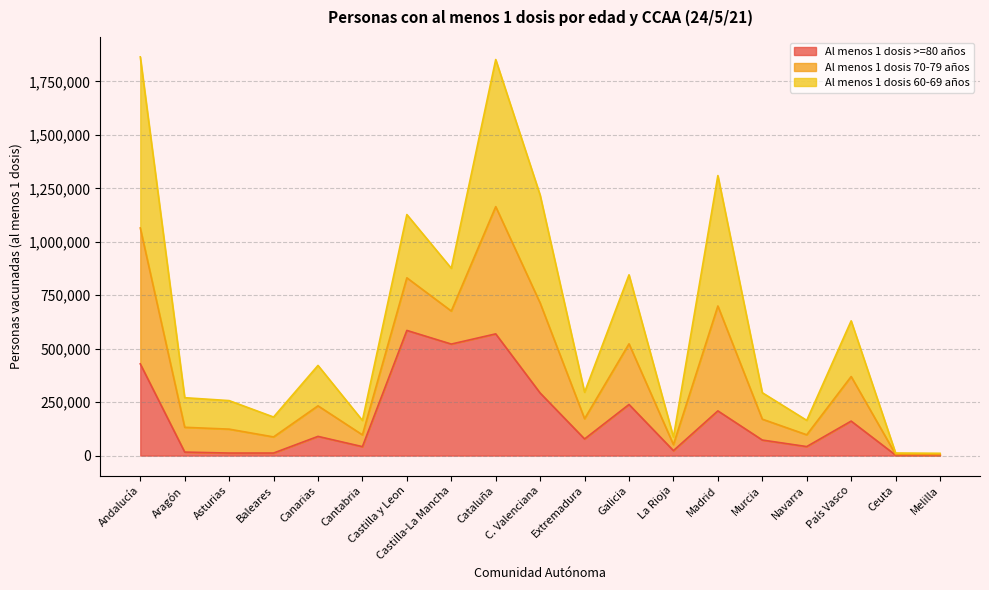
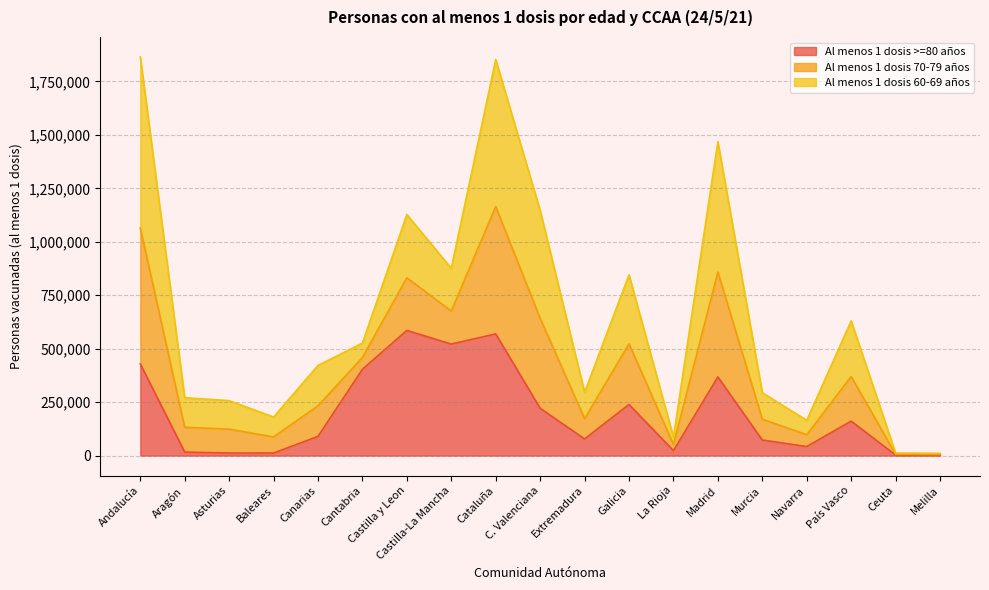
  {
    "Al menos 1 dosis >=80 años": {
      "Andalucía": "430,000",
      "Aragón": "20,000",
      "Asturias": "10,000",
      "Baleares": "10,000",
      "Canarias": "90,000",
-     "Cantabria": "40,000",
+     "Cantabria": "400,000",
      "Castilla y Leon": "590,000",
      "Castilla-La Mancha": "520,000",
      "Cataluña": "570,000",
-     "C. Valenciana": "290,000",
+     "C. Valenciana": "220,000",
      "Extremadura": "80,000",
      "Galicia": "240,000",
      "La Rioja": "20,000",
-     "Madrid": "210,000",
+     "Madrid": "370,000",
      "Murcia": "70,000",
      "Navarra": "40,000",
      "País Vasco": "160,000"
    }
  }
